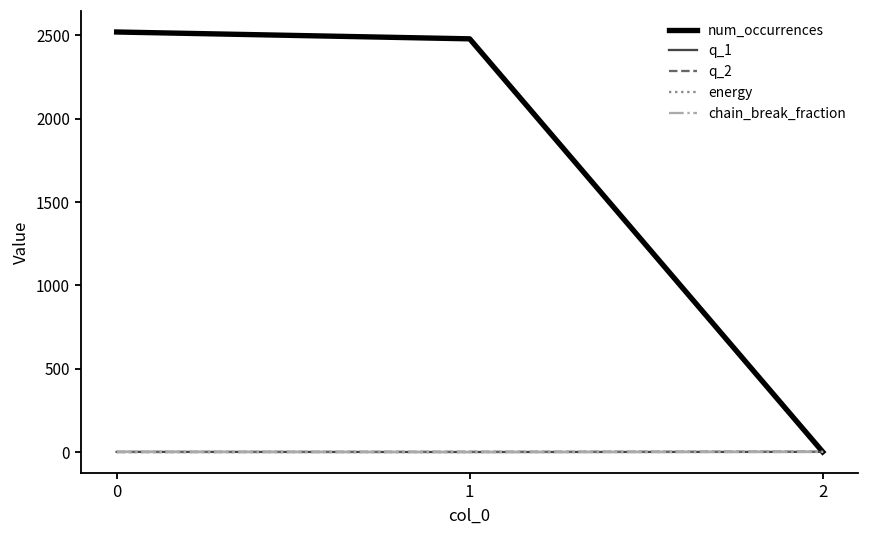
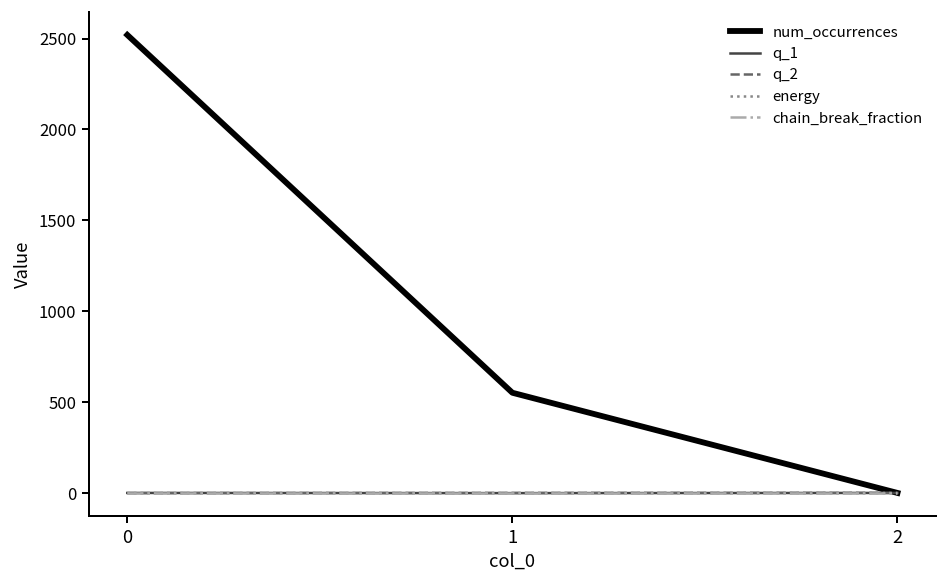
  {
    "num_occurrences": {
      "0": 2520,
-     "1": 2480
+     "1": 550
    },
    "chain_break_fraction": {
      "0": 0,
      "1": 0
    }
  }
